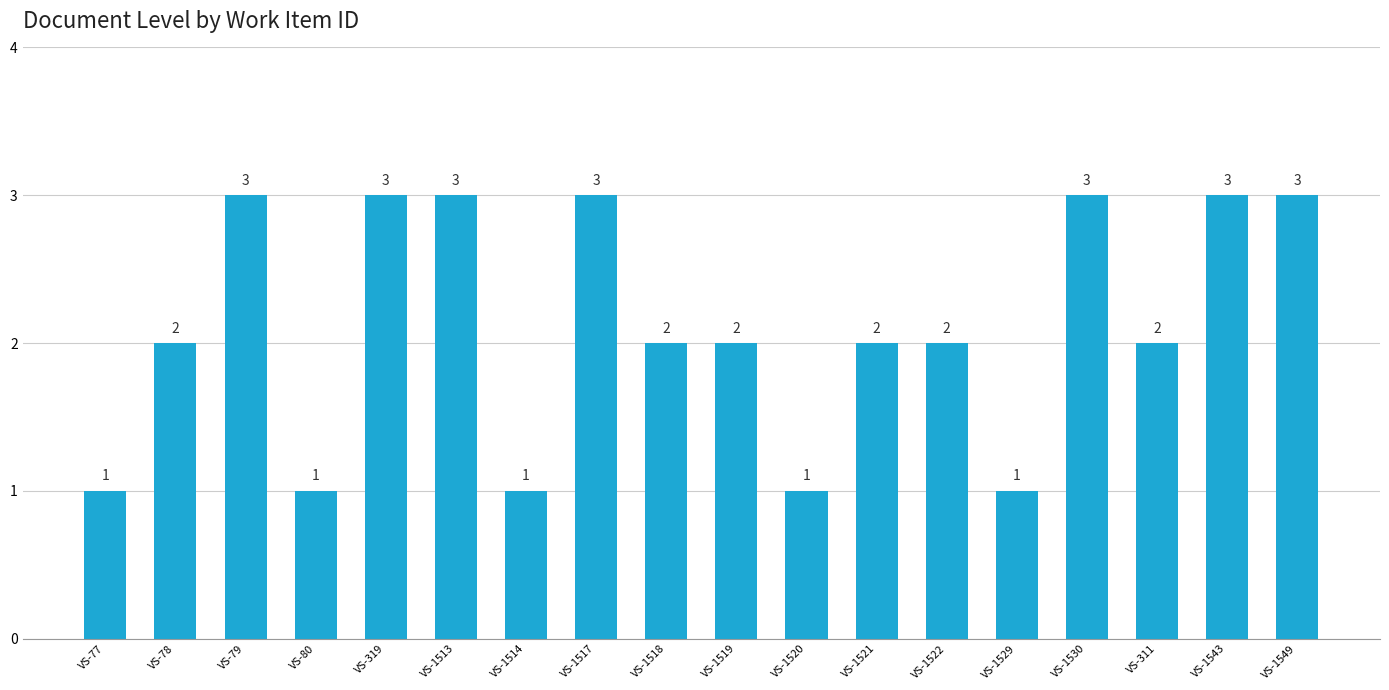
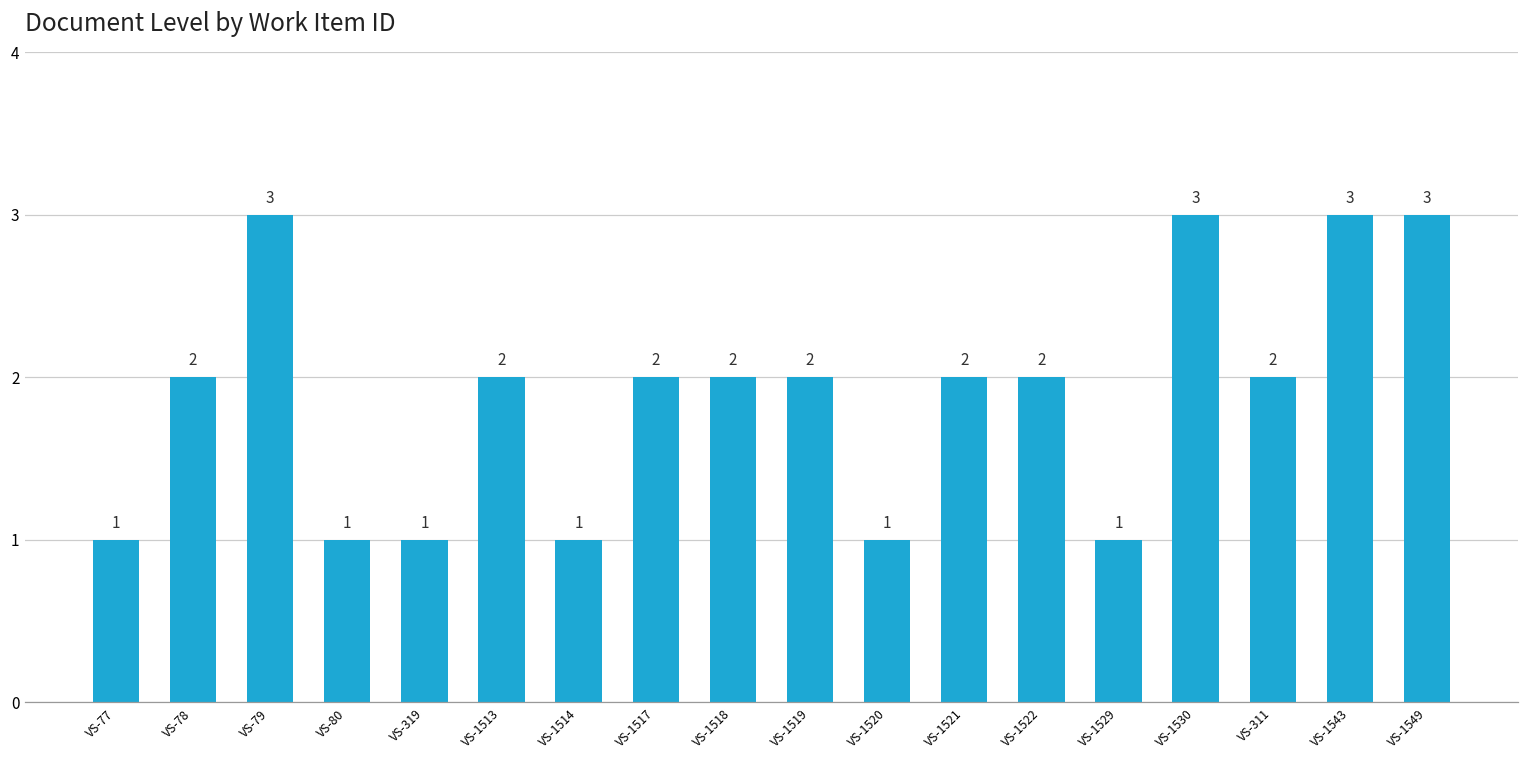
  {
    "VS-77": 1,
    "VS-78": 2,
    "VS-79": 3,
    "VS-80": 1,
-   "VS-319": 3,
-   "VS-1513": 3,
+   "VS-319": 1,
+   "VS-1513": 2,
    "VS-1514": 1,
-   "VS-1517": 3,
+   "VS-1517": 2,
    "VS-1518": 2,
    "VS-1519": 2,
    "VS-1520": 1,
    "VS-1521": 2,
    "VS-1522": 2,
    "VS-1529": 1,
    "VS-1530": 3,
    "VS-311": 2,
    "VS-1543": 3,
    "VS-1549": 3
  }
